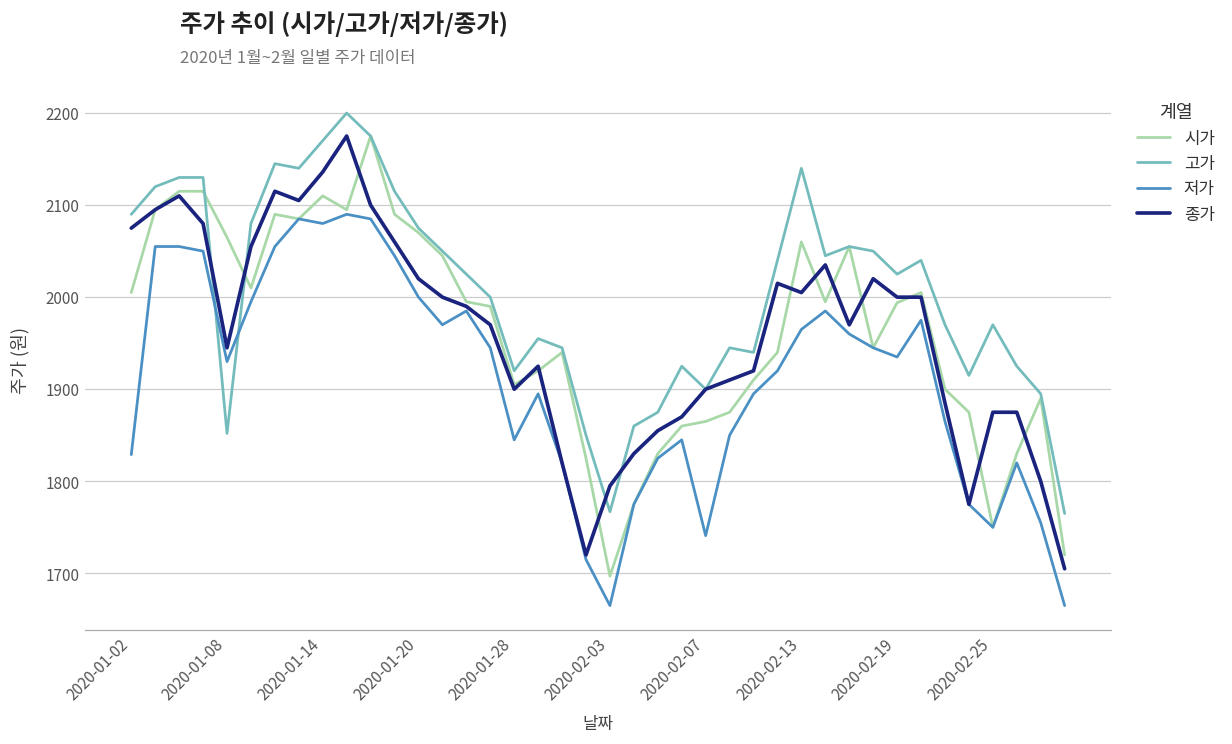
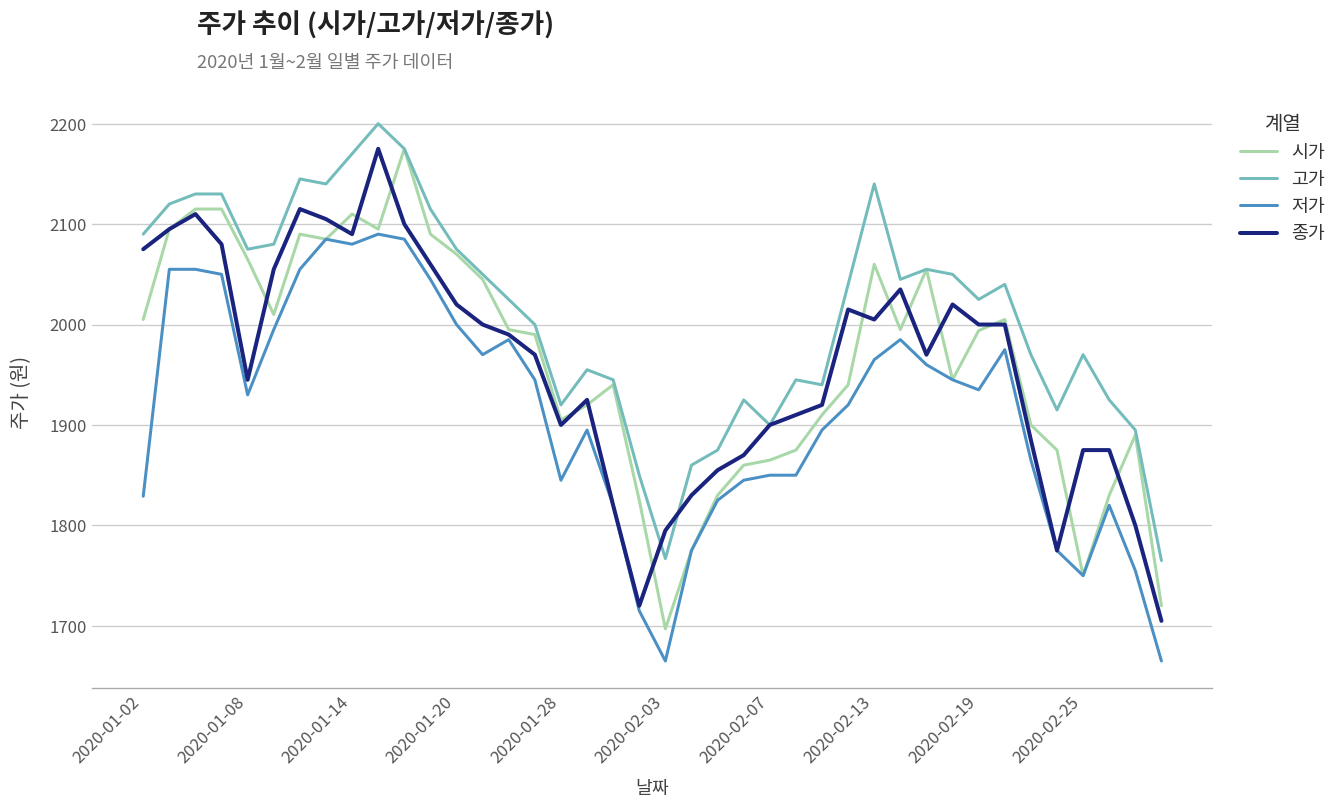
  {
    "시가": {
      "2020-01-02": 2010,
      "2020-01-08": 2070,
      "2020-01-14": 2110,
      "2020-01-20": 2070,
      "2020-01-28": 1910,
      "2020-02-03": 1700,
      "2020-02-07": 1870,
      "2020-02-13": 2060,
      "2020-02-19": 1990
    },
    "고가": {
      "2020-01-02": 2090,
-     "2020-01-08": 1850,
+     "2020-01-08": 2080,
      "2020-01-14": 2170,
      "2020-01-20": 2080,
      "2020-01-28": 1920,
      "2020-02-03": 1770,
      "2020-02-13": 2140,
      "2020-02-19": 2030,
      "2020-02-25": 1970
    },
    "저가": {
      "2020-01-02": 1830,
      "2020-01-08": 1930,
      "2020-01-14": 2080,
      "2020-01-20": 2000,
      "2020-01-28": 1850,
      "2020-02-03": 1670,
-     "2020-02-07": 1740,
+     "2020-02-07": 1850,
      "2020-02-13": 1970,
      "2020-02-19": 1940
    },
    "종가": {
      "2020-01-02": 2080,
      "2020-01-08": 1950,
-     "2020-01-14": 2140,
+     "2020-01-14": 2090,
      "2020-01-20": 2020,
      "2020-01-28": 1900,
      "2020-02-03": 1800,
      "2020-02-13": 2010,
      "2020-02-19": 2000,
      "2020-02-25": 1880
    }
  }
